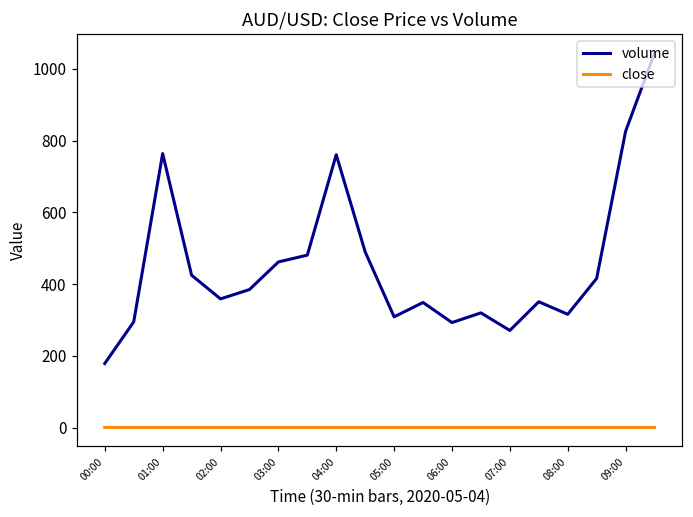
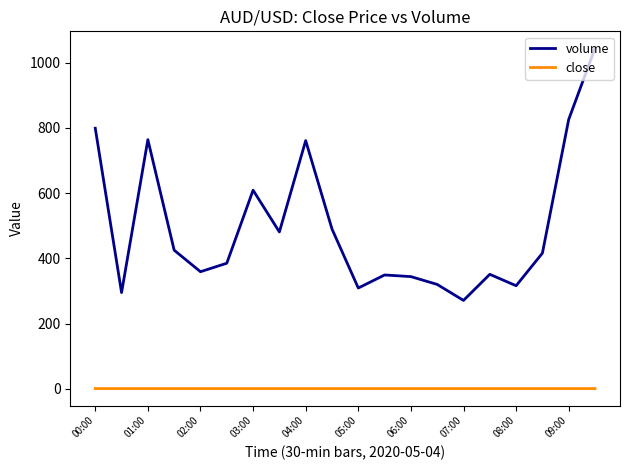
  {
    "volume": {
-     "00:00": 180,
+     "00:00": 800,
      "01:00": 760,
      "02:00": 360,
-     "03:00": 460,
+     "03:00": 610,
      "04:00": 760,
      "05:00": 310,
-     "06:00": 290,
+     "06:00": 340,
      "07:00": 270,
      "08:00": 320,
      "09:00": 830
    },
    "close": {
      "00:00": 0,
      "01:00": 0,
      "02:00": 0,
      "03:00": 0,
      "04:00": 0,
      "05:00": 0,
      "06:00": 0,
      "07:00": 0,
      "08:00": 0,
      "09:00": 0
    }
  }
